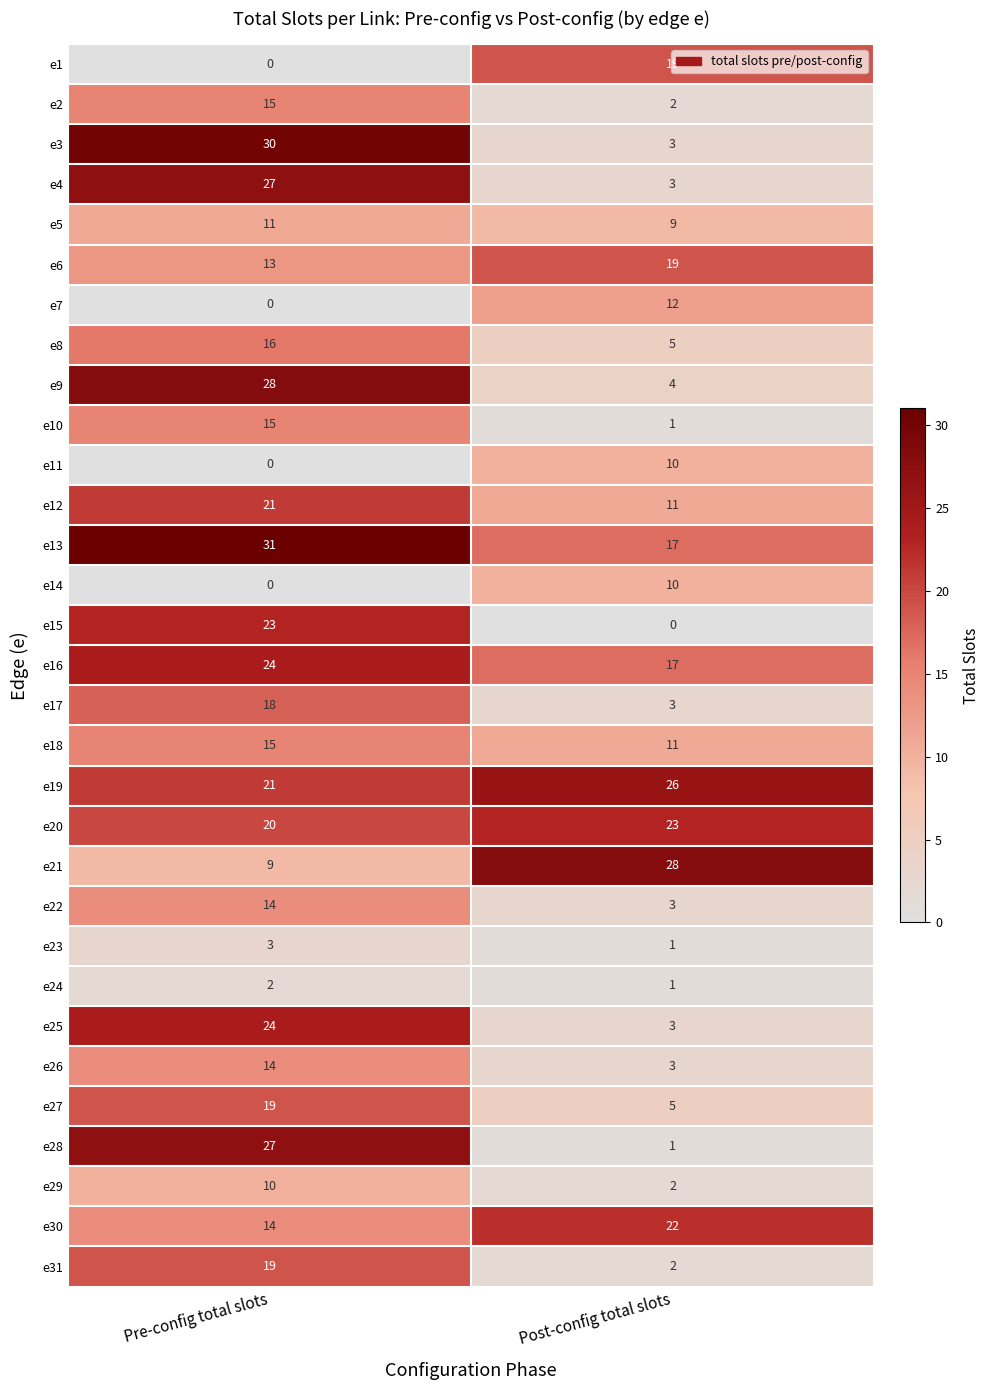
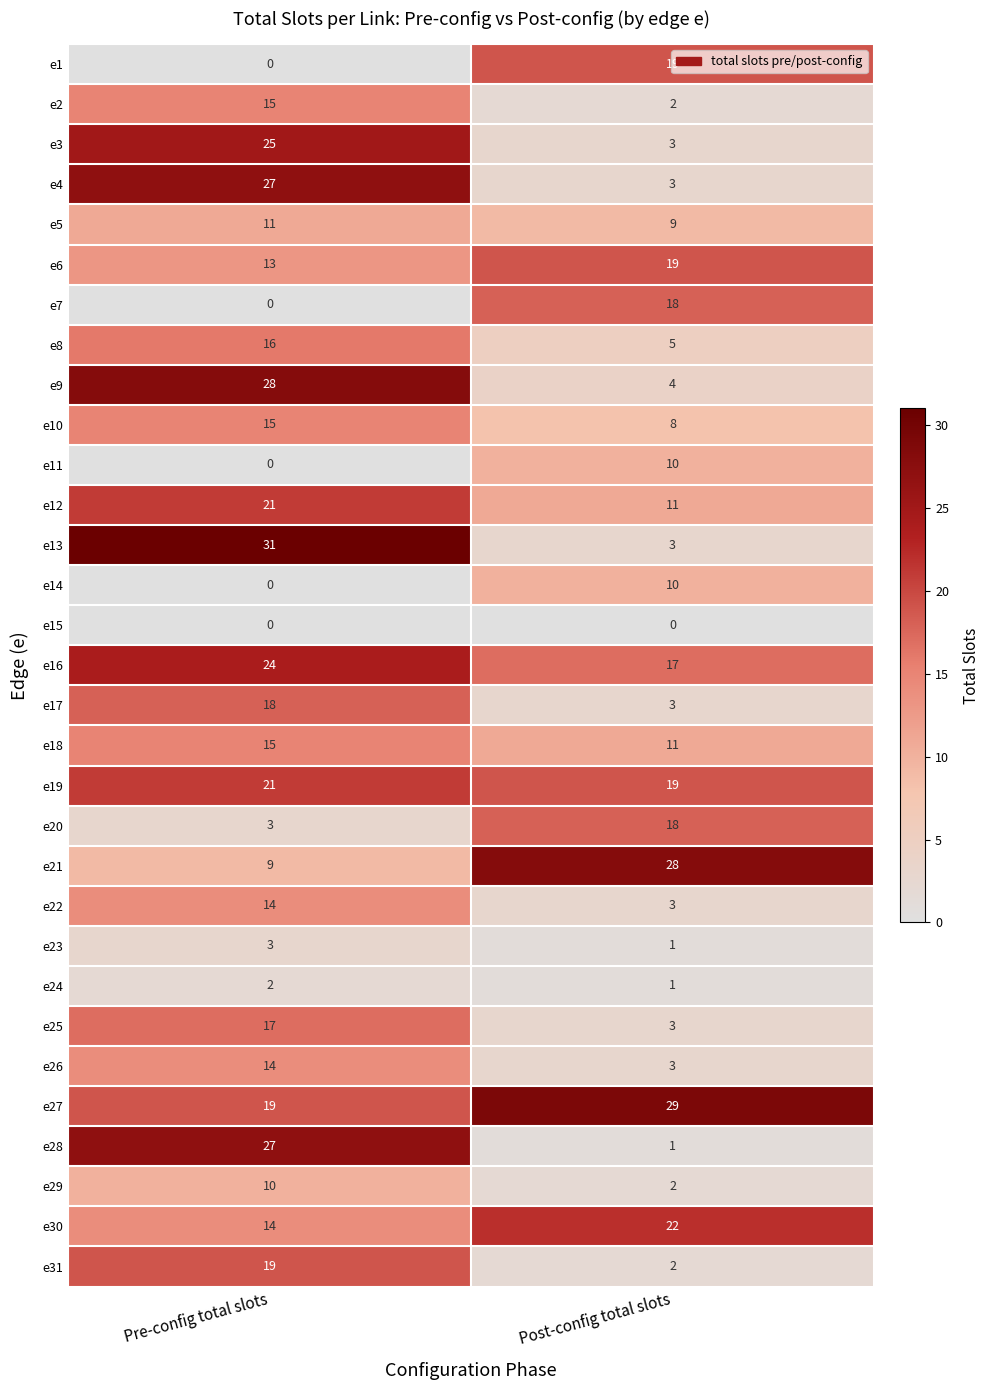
  {
    "e1": {
      "Pre-config total slots": 0
    },
    "e2": {
      "Pre-config total slots": 15,
      "Post-config total slots": 2
    },
    "e3": {
-     "Pre-config total slots": 30,
+     "Pre-config total slots": 25,
      "Post-config total slots": 3
    },
    "e4": {
      "Pre-config total slots": 27,
      "Post-config total slots": 3
    },
    "e5": {
      "Pre-config total slots": 11,
      "Post-config total slots": 9
    },
    "e6": {
      "Pre-config total slots": 13,
      "Post-config total slots": 19
    },
    "e7": {
      "Pre-config total slots": 0,
-     "Post-config total slots": 12
+     "Post-config total slots": 18
    },
    "e8": {
      "Pre-config total slots": 16,
      "Post-config total slots": 5
    },
    "e9": {
      "Pre-config total slots": 28,
      "Post-config total slots": 4
    },
    "e10": {
      "Pre-config total slots": 15,
-     "Post-config total slots": 1
+     "Post-config total slots": 8
    },
    "e11": {
      "Pre-config total slots": 0,
      "Post-config total slots": 10
    },
    "e12": {
      "Pre-config total slots": 21,
      "Post-config total slots": 11
    },
    "e13": {
      "Pre-config total slots": 31,
-     "Post-config total slots": 17
+     "Post-config total slots": 3
    },
    "e14": {
      "Pre-config total slots": 0,
      "Post-config total slots": 10
    },
    "e15": {
-     "Pre-config total slots": 23,
+     "Pre-config total slots": 0,
      "Post-config total slots": 0
    },
    "e16": {
      "Pre-config total slots": 24,
      "Post-config total slots": 17
    },
    "e17": {
      "Pre-config total slots": 18,
      "Post-config total slots": 3
    },
    "e18": {
      "Pre-config total slots": 15,
      "Post-config total slots": 11
    },
    "e19": {
      "Pre-config total slots": 21,
-     "Post-config total slots": 26
+     "Post-config total slots": 19
    },
    "e20": {
-     "Pre-config total slots": 20,
-     "Post-config total slots": 23
+     "Pre-config total slots": 3,
+     "Post-config total slots": 18
    },
    "e21": {
      "Pre-config total slots": 9,
      "Post-config total slots": 28
    },
    "e22": {
      "Pre-config total slots": 14,
      "Post-config total slots": 3
    },
    "e23": {
      "Pre-config total slots": 3,
      "Post-config total slots": 1
    },
    "e24": {
      "Pre-config total slots": 2,
      "Post-config total slots": 1
    },
    "e25": {
-     "Pre-config total slots": 24,
+     "Pre-config total slots": 17,
      "Post-config total slots": 3
    },
    "e26": {
      "Pre-config total slots": 14,
      "Post-config total slots": 3
    },
    "e27": {
      "Pre-config total slots": 19,
-     "Post-config total slots": 5
+     "Post-config total slots": 29
    },
    "e28": {
      "Pre-config total slots": 27,
      "Post-config total slots": 1
    },
    "e29": {
      "Pre-config total slots": 10,
      "Post-config total slots": 2
    },
    "e30": {
      "Pre-config total slots": 14,
      "Post-config total slots": 22
    },
    "e31": {
      "Pre-config total slots": 19,
      "Post-config total slots": 2
    }
  }
